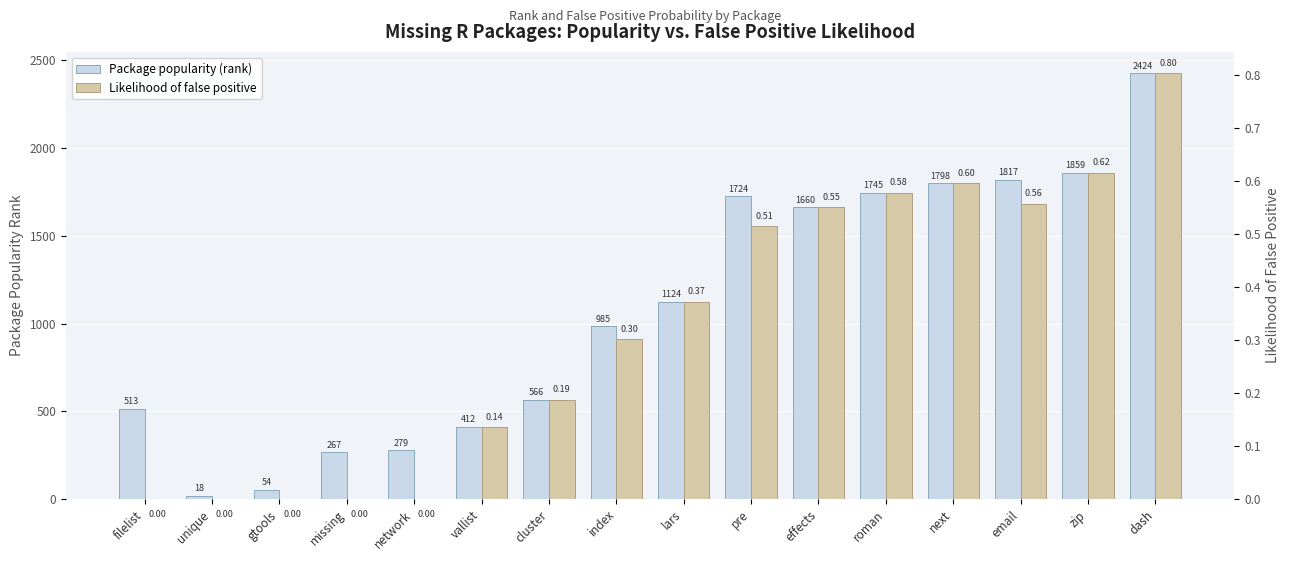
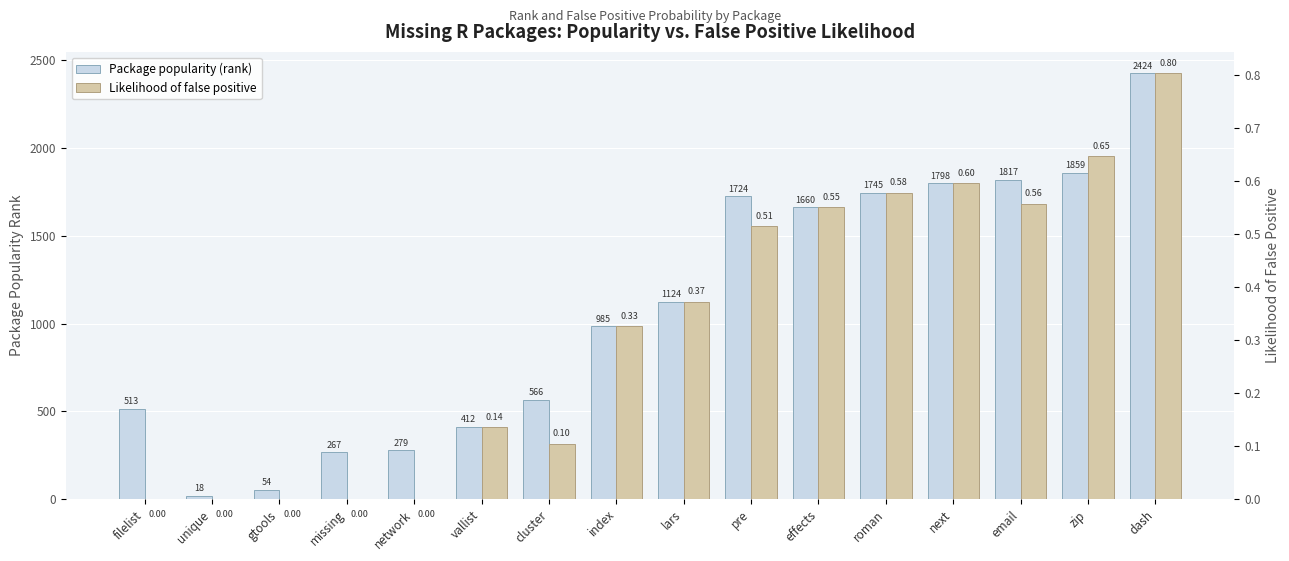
  {
    "Package popularity (rank)": {
      "filelist": 513,
      "unique": 18,
      "gtools": 54,
      "missing": 267,
      "network": 279,
      "vallist": 412,
      "cluster": 566,
      "index": 985,
      "lars": 1124,
      "pre": 1724,
      "effects": 1660,
      "roman": 1745,
      "next": 1798,
      "email": 1817,
      "zip": 1859,
      "dash": 2424
    },
    "Likelihood of false positive": {
      "filelist": 0.00,
      "unique": 0.00,
      "gtools": 0.00,
      "missing": 0.00,
      "network": 0.00,
      "vallist": 0.14,
-     "cluster": 0.19,
-     "index": 0.30,
+     "cluster": 0.10,
+     "index": 0.33,
      "lars": 0.37,
      "pre": 0.51,
      "effects": 0.55,
      "roman": 0.58,
      "next": 0.60,
      "email": 0.56,
-     "zip": 0.62,
+     "zip": 0.65,
      "dash": 0.80
    }
  }
